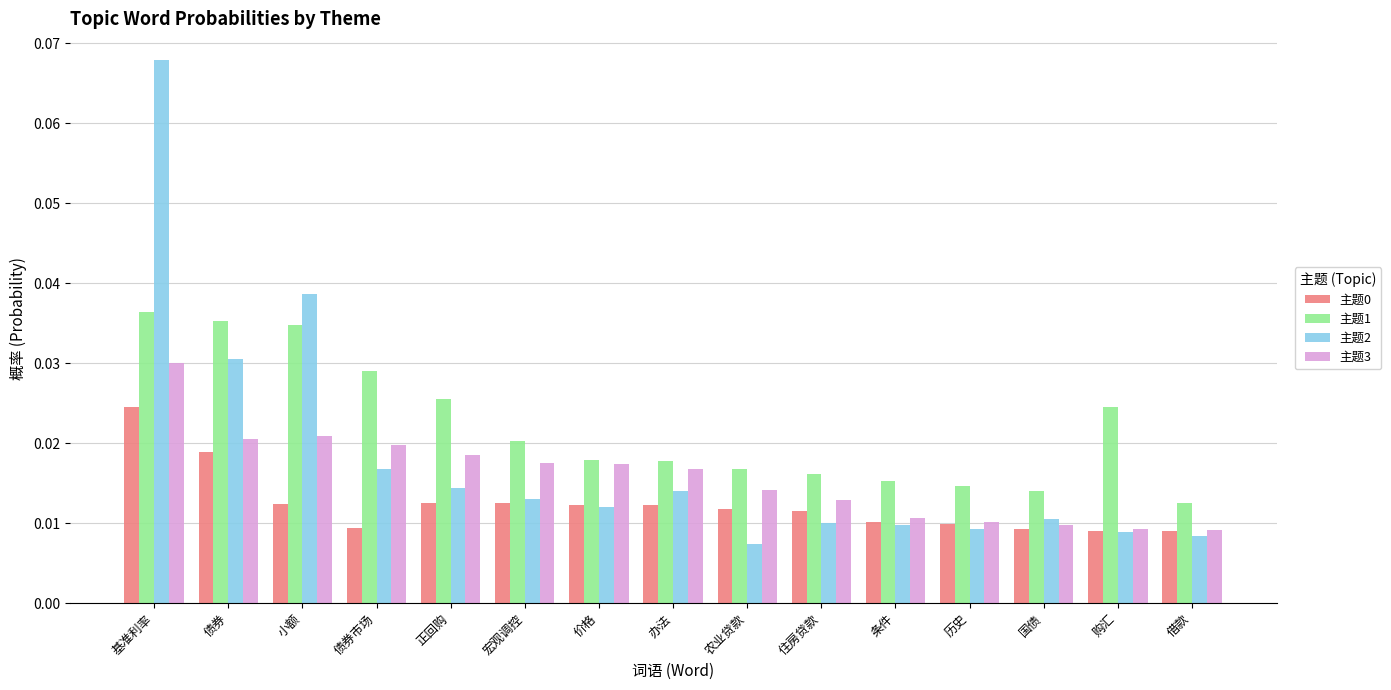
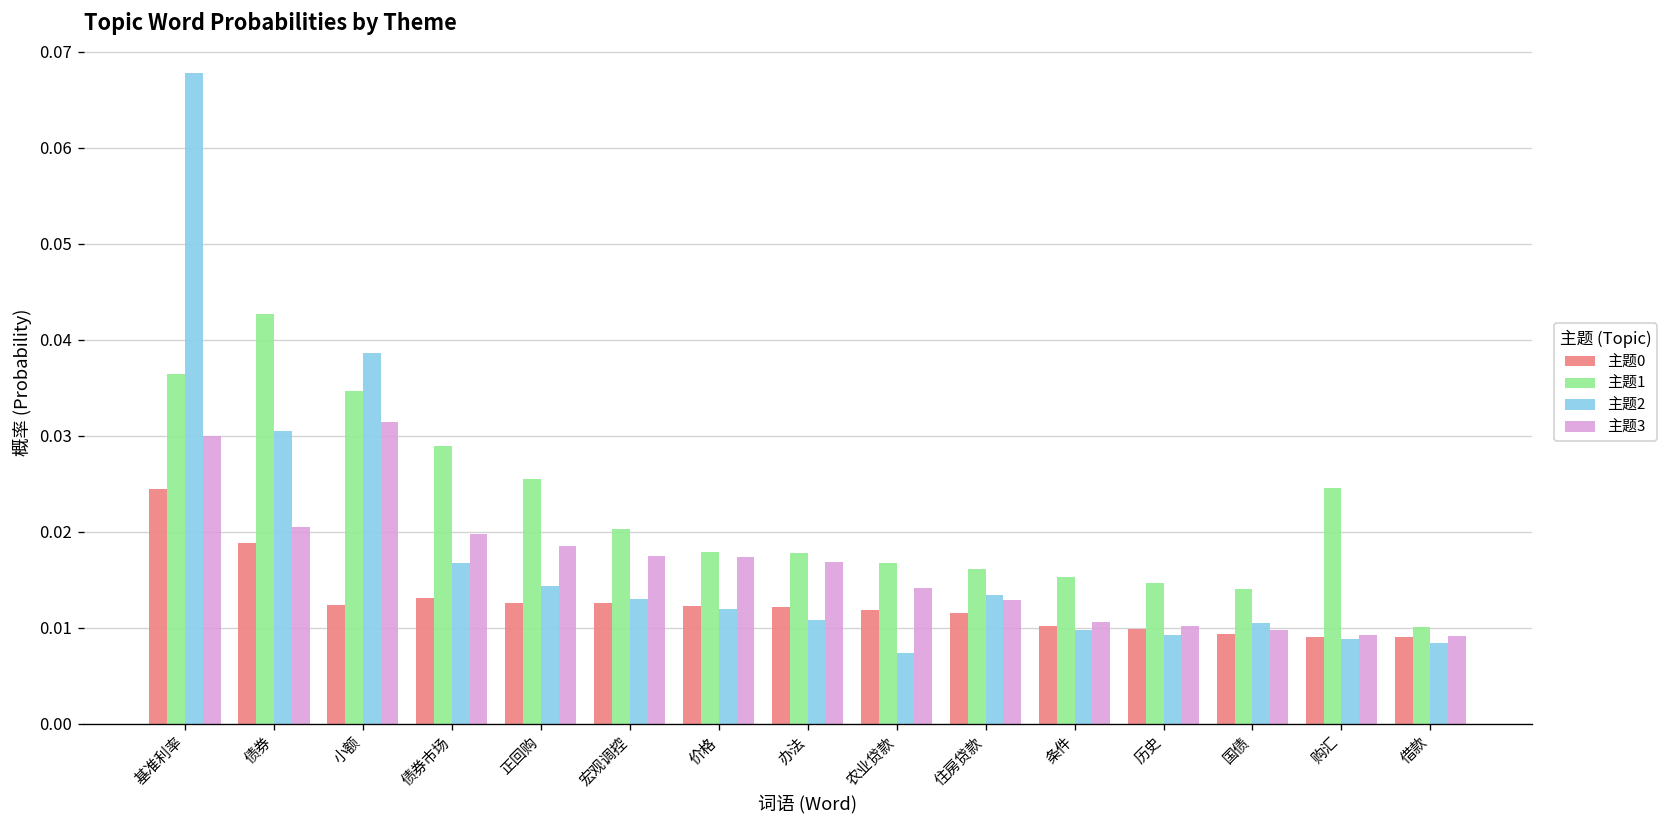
  {
    "主题0": {
      "基准利率": 0.024,
      "债券": 0.019,
      "小额": 0.012,
-     "债券市场": 0.009,
+     "债券市场": 0.013,
      "正回购": 0.013,
      "宏观调控": 0.013,
      "价格": 0.012,
      "办法": 0.012,
      "农业贷款": 0.012,
      "住房贷款": 0.012,
      "条件": 0.010,
      "历史": 0.010,
      "国债": 0.009,
      "购汇": 0.009,
      "借款": 0.009
    },
    "主题1": {
      "基准利率": 0.036,
-     "债券": 0.035,
+     "债券": 0.043,
      "小额": 0.035,
      "债券市场": 0.029,
      "正回购": 0.025,
      "宏观调控": 0.020,
      "价格": 0.018,
      "办法": 0.018,
      "农业贷款": 0.017,
      "住房贷款": 0.016,
      "条件": 0.015,
      "历史": 0.015,
      "国债": 0.014,
      "购汇": 0.025,
-     "借款": 0.012
+     "借款": 0.010
    },
    "主题2": {
      "基准利率": 0.068,
      "债券": 0.030,
      "小额": 0.039,
      "债券市场": 0.017,
      "正回购": 0.014,
      "宏观调控": 0.013,
      "价格": 0.012,
-     "办法": 0.014,
+     "办法": 0.011,
      "农业贷款": 0.007,
-     "住房贷款": 0.010,
+     "住房贷款": 0.013,
      "条件": 0.010,
      "历史": 0.009,
      "国债": 0.010,
      "购汇": 0.009,
      "借款": 0.008
    },
    "主题3": {
      "基准利率": 0.030,
      "债券": 0.021,
-     "小额": 0.021,
+     "小额": 0.031,
      "债券市场": 0.020,
      "正回购": 0.018,
      "宏观调控": 0.017,
      "价格": 0.017,
      "办法": 0.017,
      "农业贷款": 0.014,
      "住房贷款": 0.013,
      "条件": 0.011,
      "历史": 0.010,
      "国债": 0.010,
      "购汇": 0.009,
      "借款": 0.009
    }
  }
